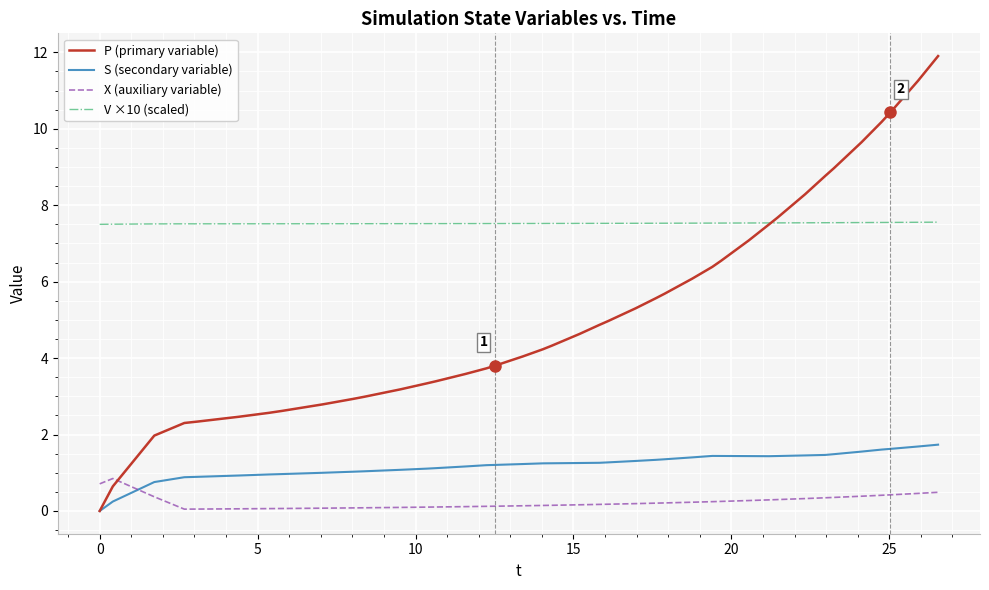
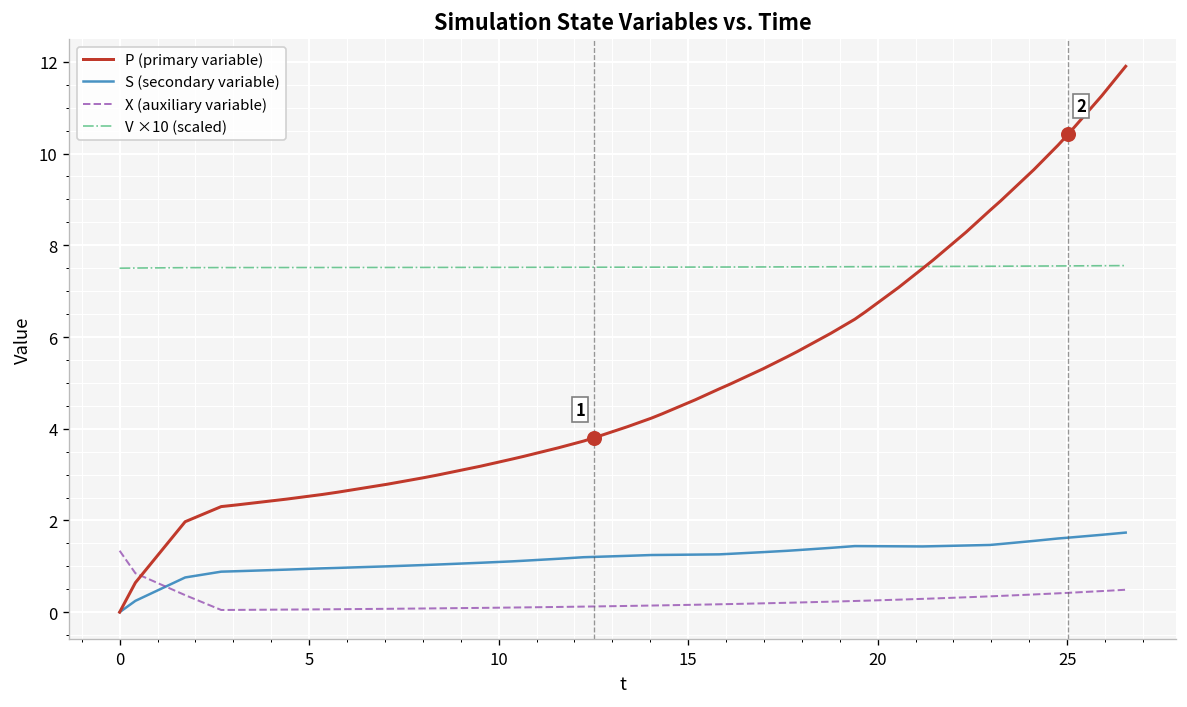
  {
    "X (auxiliary variable)": {
-     "0": 0.7
+     "0": 1.3
    },
    "V ×10 (scaled)": {
      "0": 7.5
    }
  }
